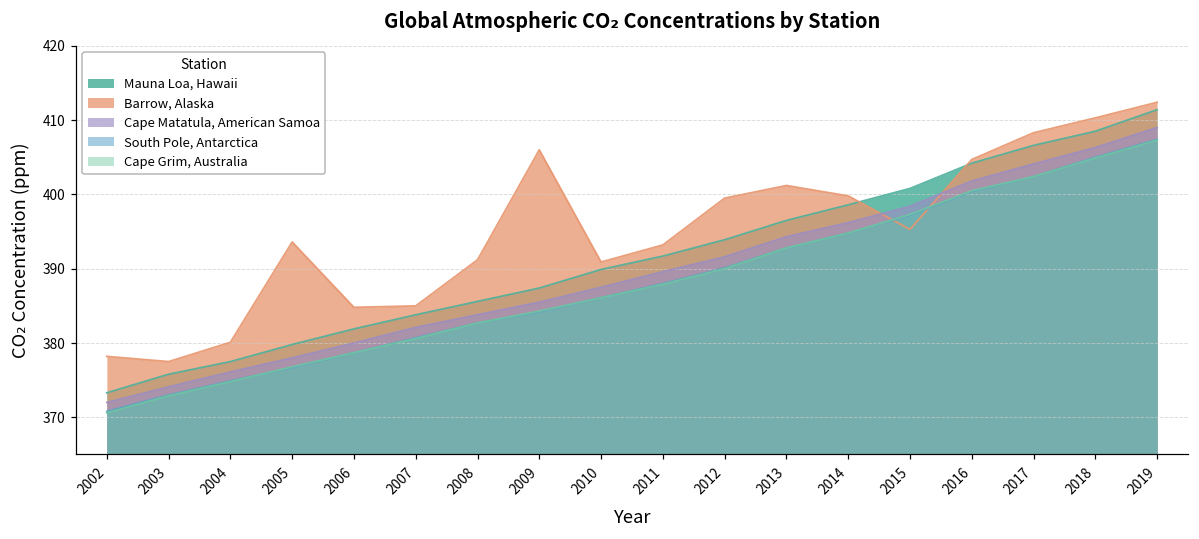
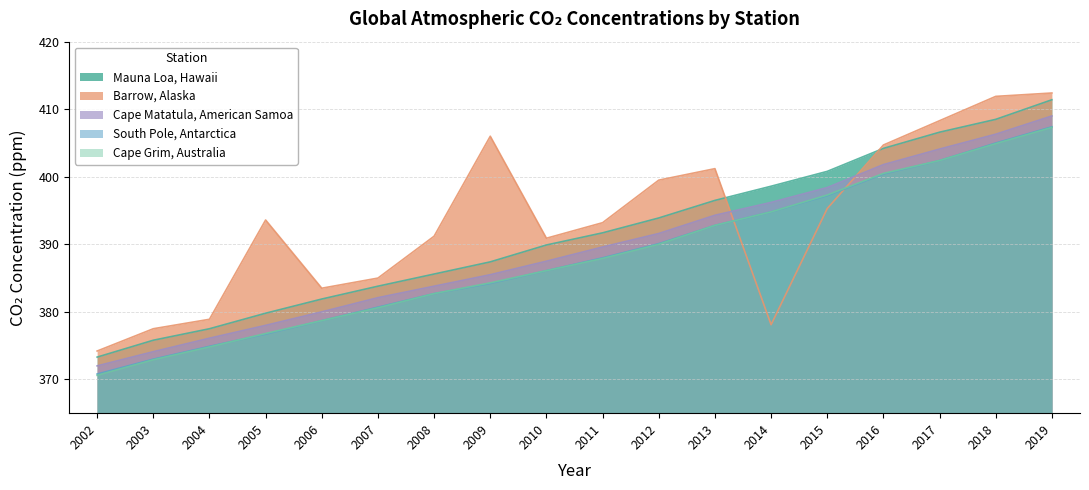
  {
    "Barrow, Alaska": {
-     "2002": 378,
+     "2002": 374,
      "2003": 378,
-     "2004": 380,
+     "2004": 379,
      "2005": 394,
-     "2006": 385,
+     "2006": 384,
      "2007": 385,
      "2008": 391,
      "2009": 406,
      "2010": 391,
      "2011": 393,
      "2012": 400,
      "2013": 401,
-     "2014": 400,
+     "2014": 378,
      "2015": 395,
      "2016": 405,
      "2017": 408,
-     "2018": 410,
+     "2018": 412,
      "2019": 412
    }
  }
